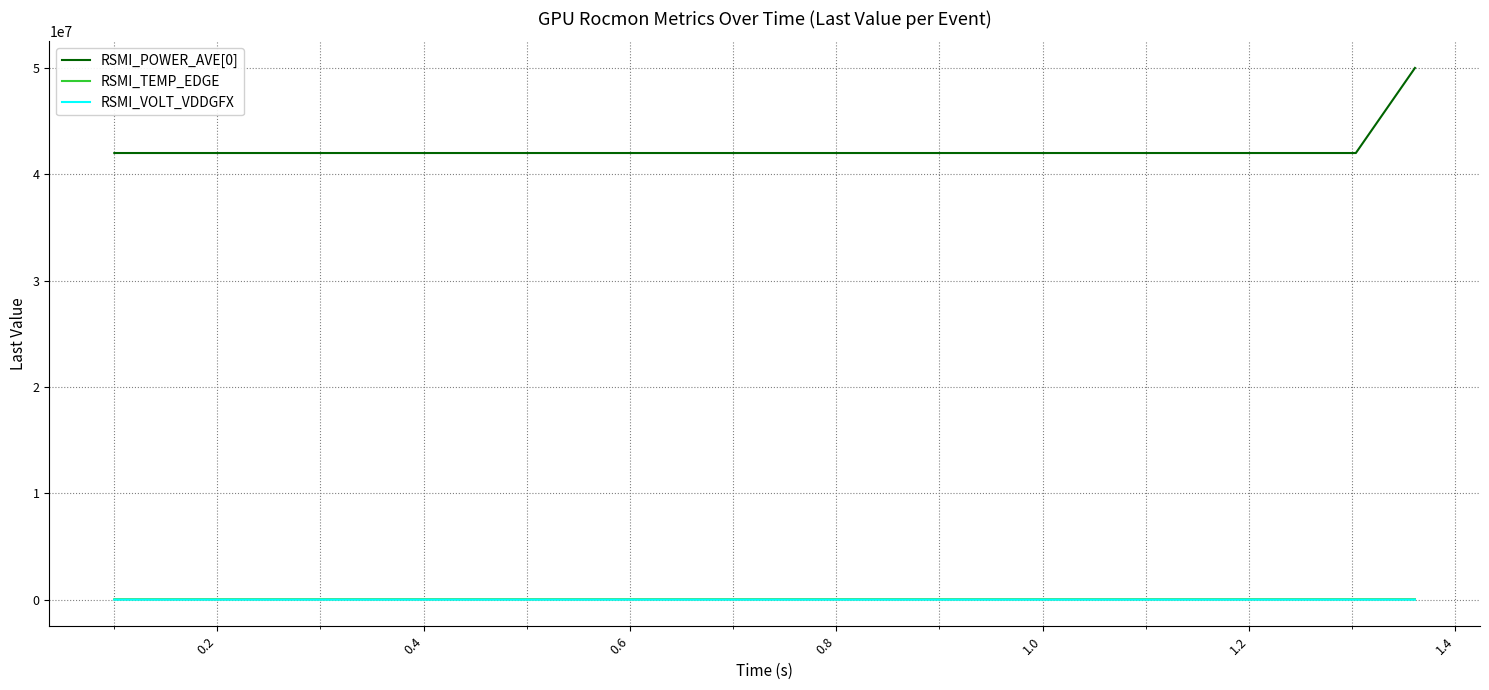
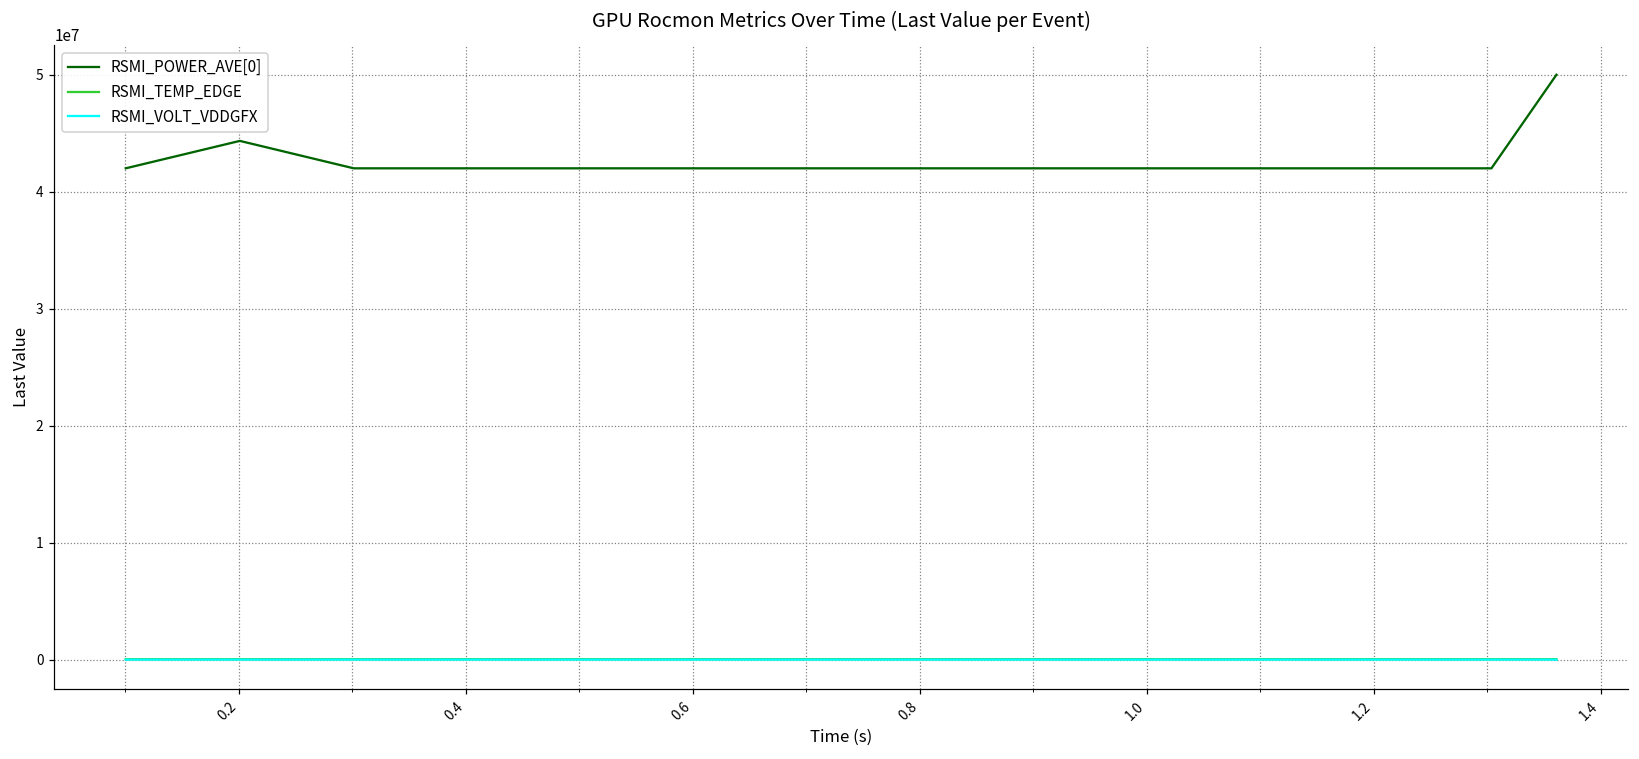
  {
    "RSMI_POWER_AVE[0]": {
-     "0.2": 42000000
+     "0.2": 44300000
    }
  }
